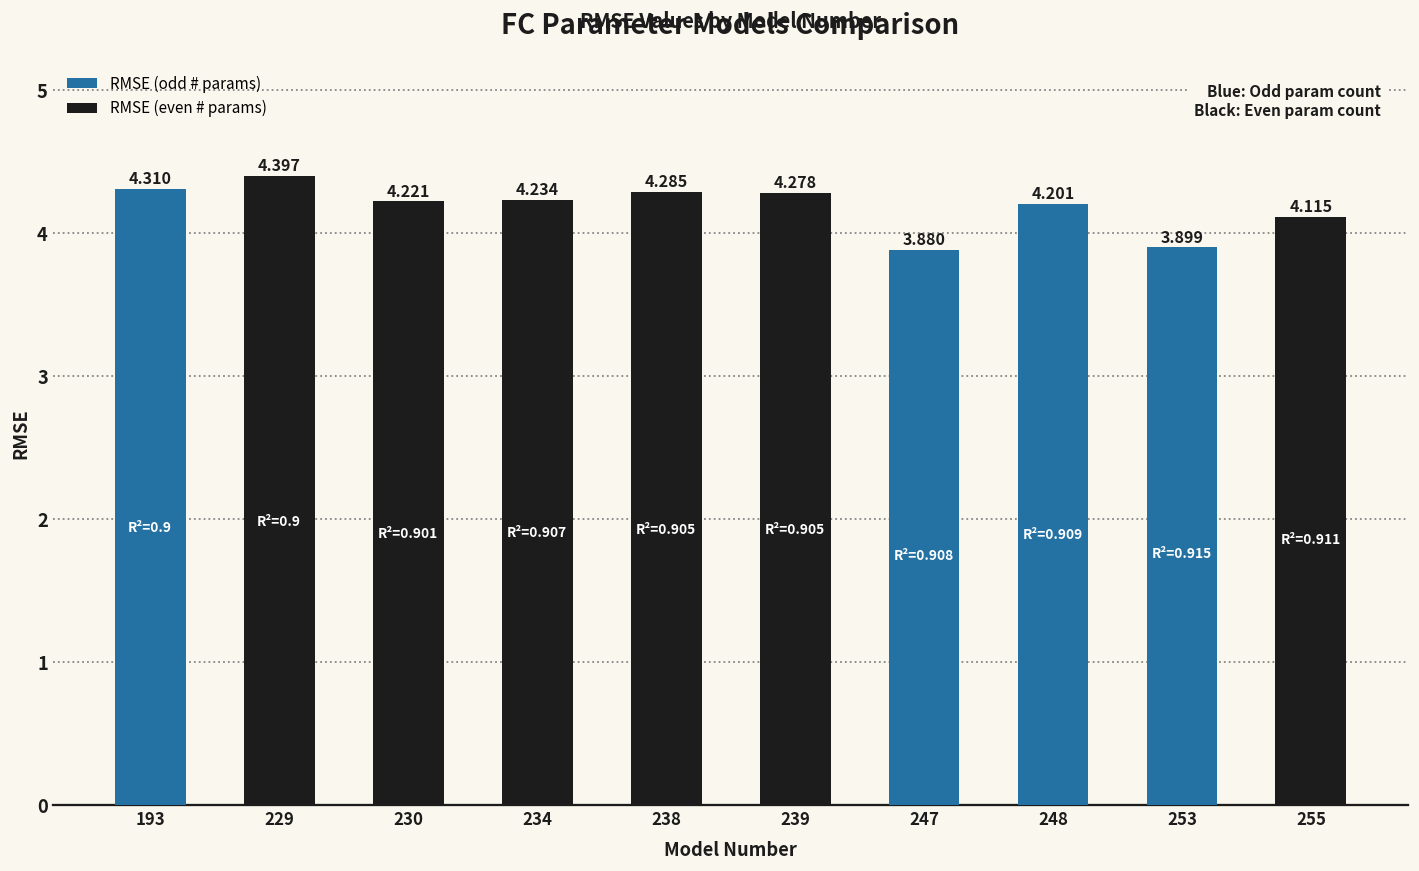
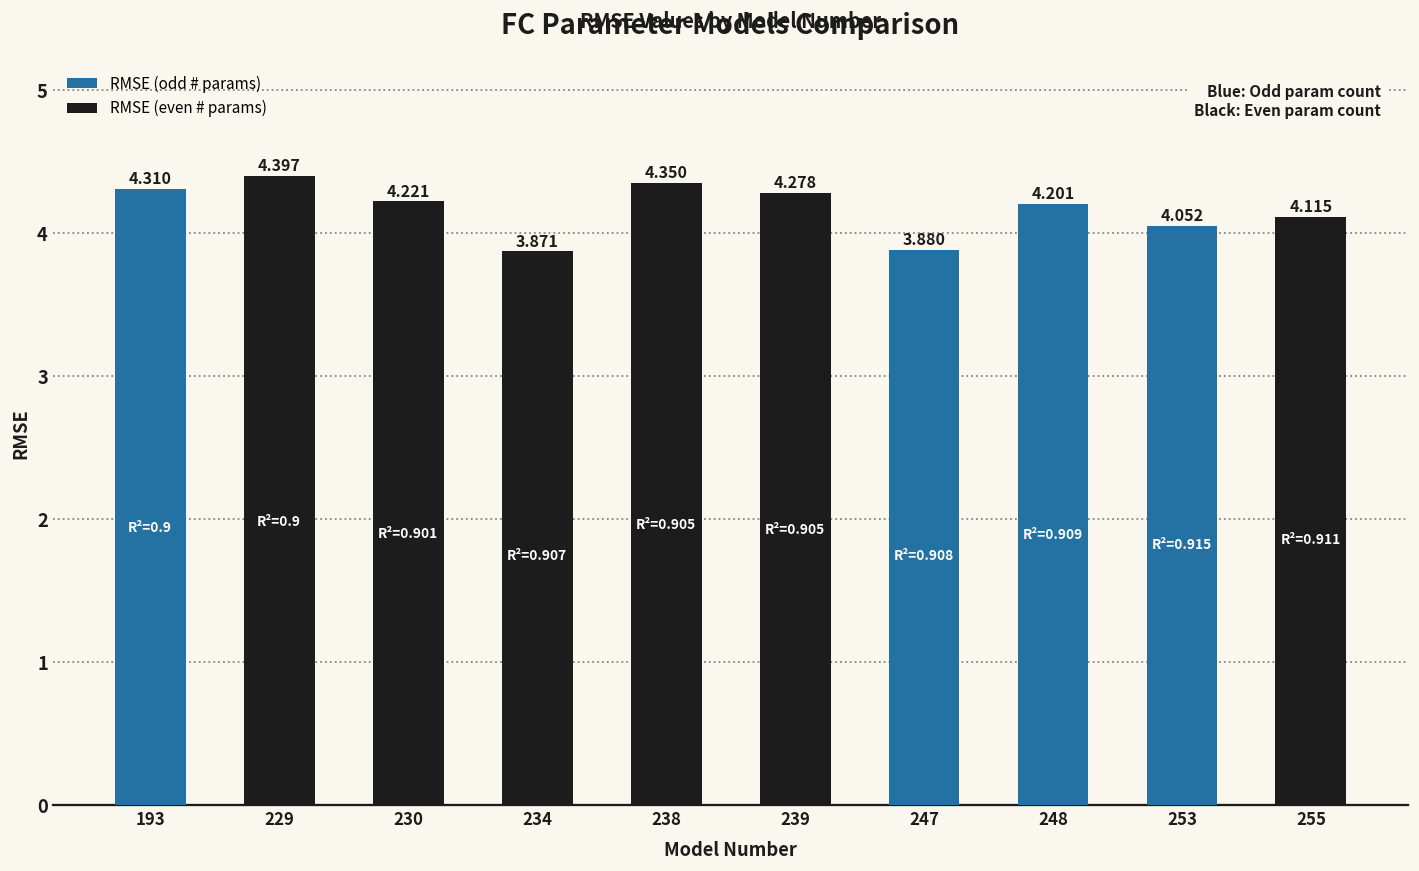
  {
    "193": 4.310,
    "229": 4.397,
    "230": 4.221,
-   "234": 4.234,
-   "238": 4.285,
+   "234": 3.871,
+   "238": 4.350,
    "239": 4.278,
    "247": 3.880,
    "248": 4.201,
-   "253": 3.899,
+   "253": 4.052,
    "255": 4.115
  }
